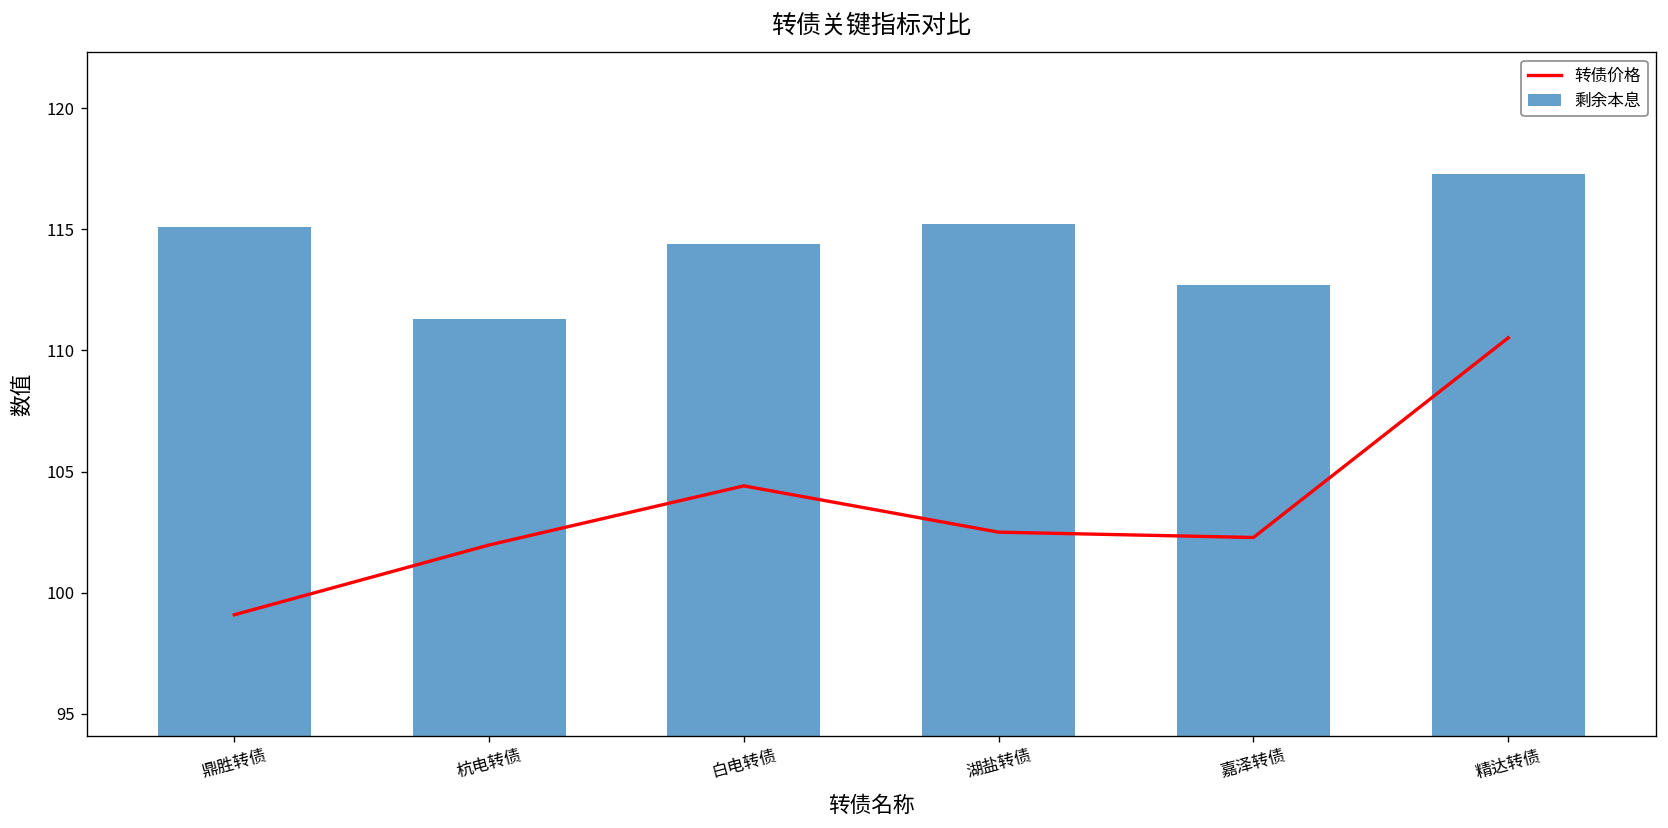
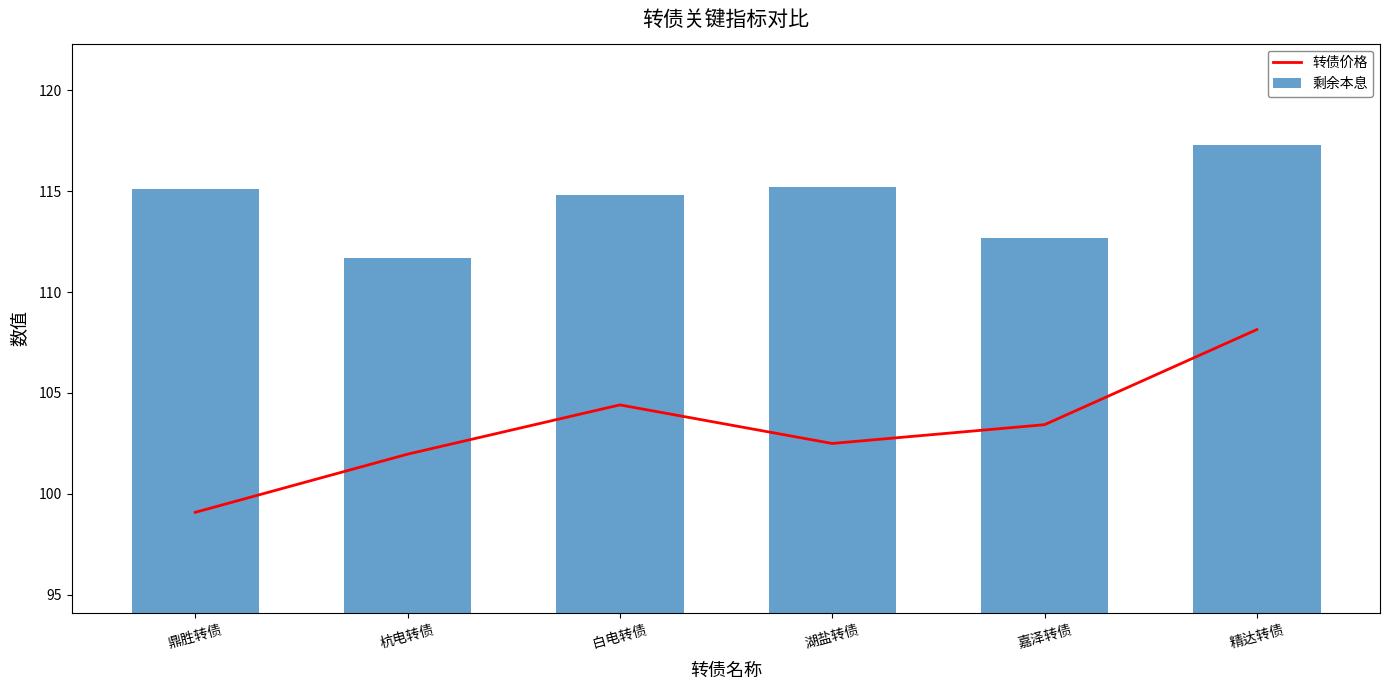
  {
    "转债价格": {
      "鼎胜转债": 99.1,
      "杭电转债": 102.0,
      "白电转债": 104.4,
      "湖盐转债": 102.5,
-     "嘉泽转债": 102.3,
-     "精达转债": 110.5
+     "嘉泽转债": 103.4,
+     "精达转债": 108.1
    },
    "剩余本息": {
      "鼎胜转债": 115.1,
-     "杭电转债": 111.3,
-     "白电转债": 114.4,
+     "杭电转债": 111.7,
+     "白电转债": 114.8,
      "湖盐转债": 115.2,
      "嘉泽转债": 112.7,
      "精达转债": 117.3
    }
  }
